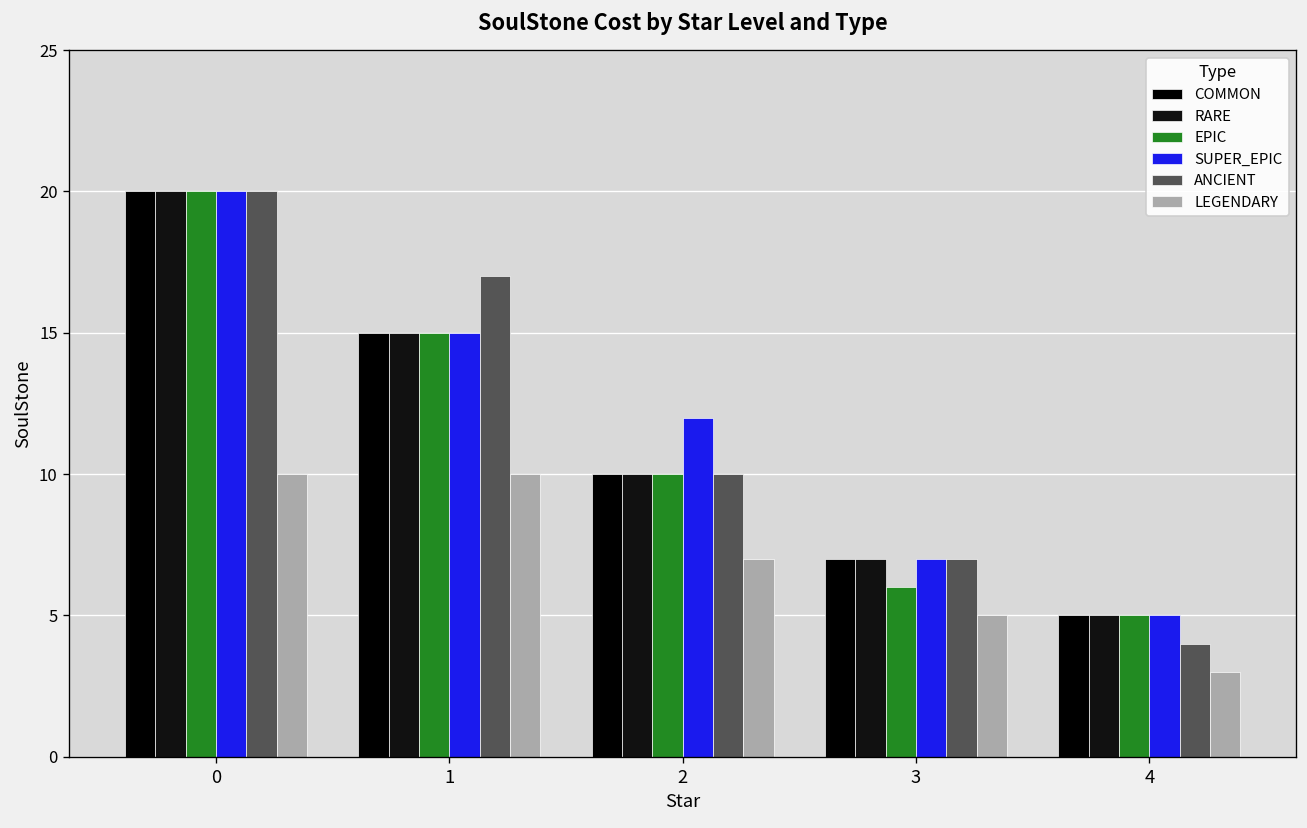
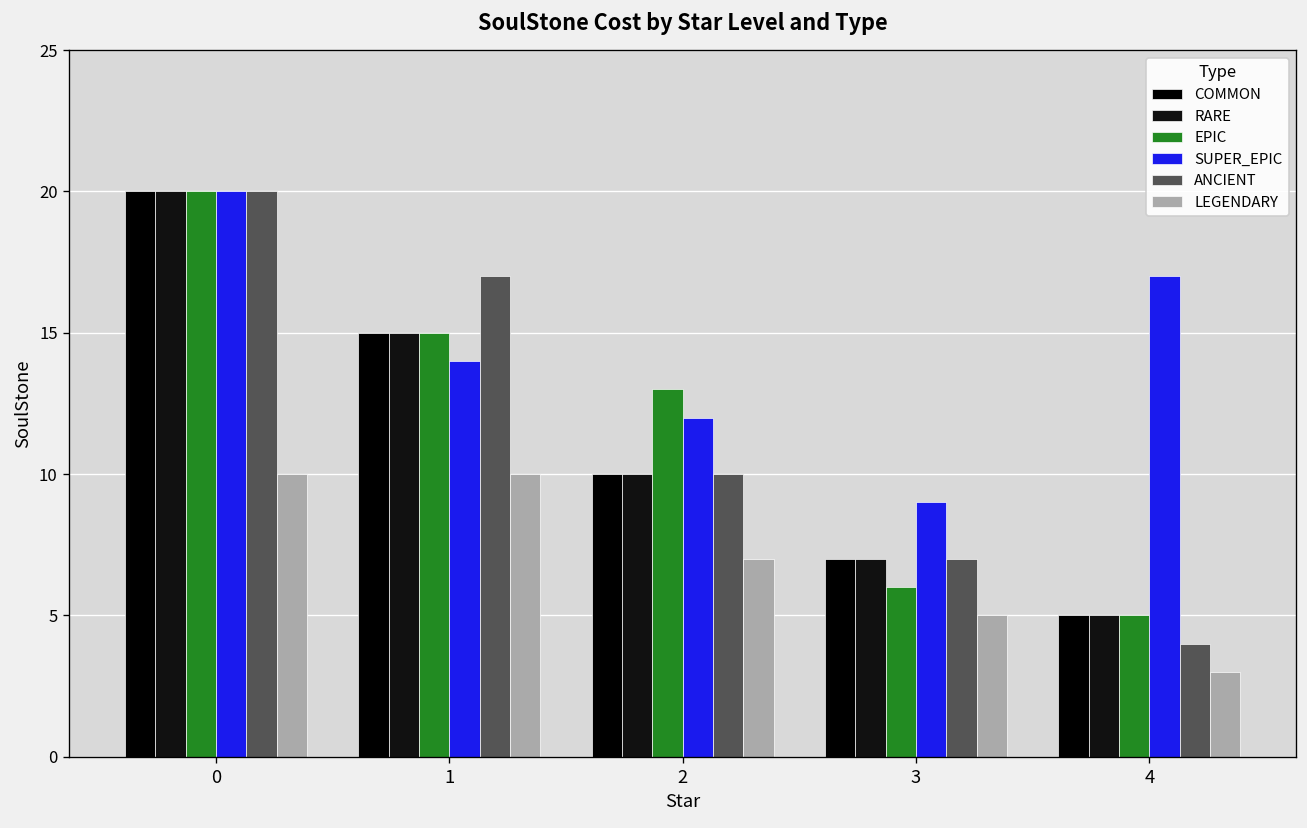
  {
    "EPIC": {
      "0": 20,
      "1": 15,
-     "2": 10,
+     "2": 13,
      "3": 6,
      "4": 5
    },
    "SUPER_EPIC": {
      "0": 20,
-     "1": 15,
+     "1": 14,
      "2": 12,
-     "3": 7,
-     "4": 5
+     "3": 9,
+     "4": 17
    },
    "ANCIENT": {
      "0": 20,
      "1": 17,
      "2": 10,
      "3": 7,
      "4": 4
    },
    "LEGENDARY": {
      "0": 10,
      "1": 10,
      "2": 7,
      "3": 5,
      "4": 3
    }
  }
